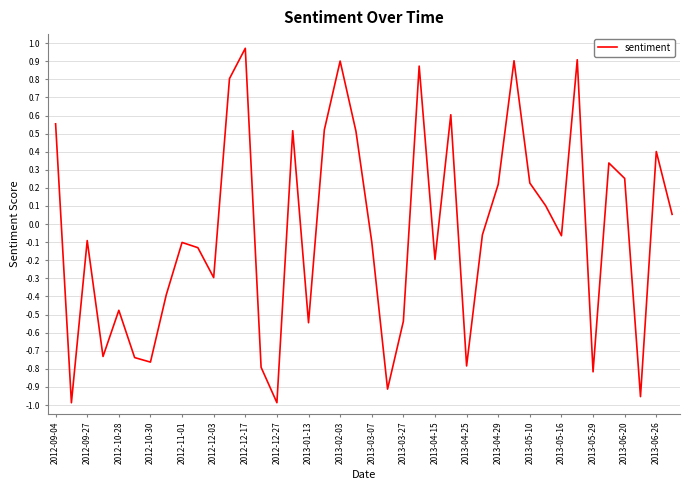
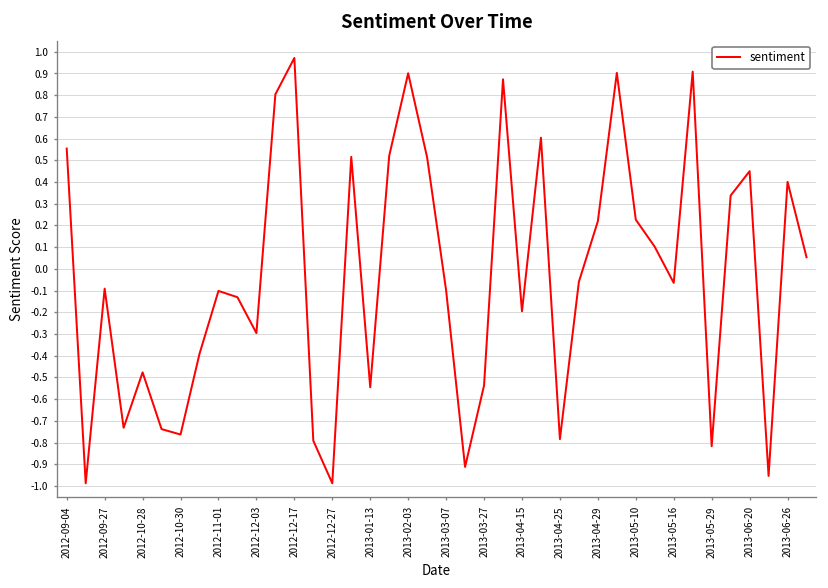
  {
    "2012-09-04": 0.55,
    "2012-09-27": -0.09,
    "2012-10-28": -0.48,
    "2012-10-30": -0.76,
    "2012-11-01": -0.10,
    "2012-12-03": -0.30,
    "2012-12-17": 0.97,
    "2012-12-27": -0.99,
    "2013-01-13": -0.55,
    "2013-02-03": 0.90,
    "2013-03-07": -0.10,
    "2013-03-27": -0.54,
    "2013-04-15": -0.20,
    "2013-04-25": -0.78,
    "2013-04-29": 0.22,
    "2013-05-10": 0.23,
    "2013-05-16": -0.06,
    "2013-05-29": -0.82,
-   "2013-06-20": 0.25,
+   "2013-06-20": 0.45,
    "2013-06-26": 0.40
  }
